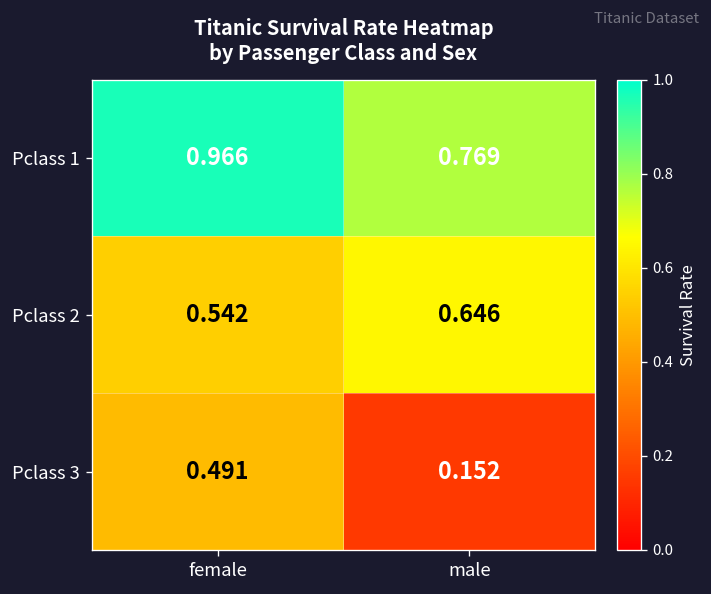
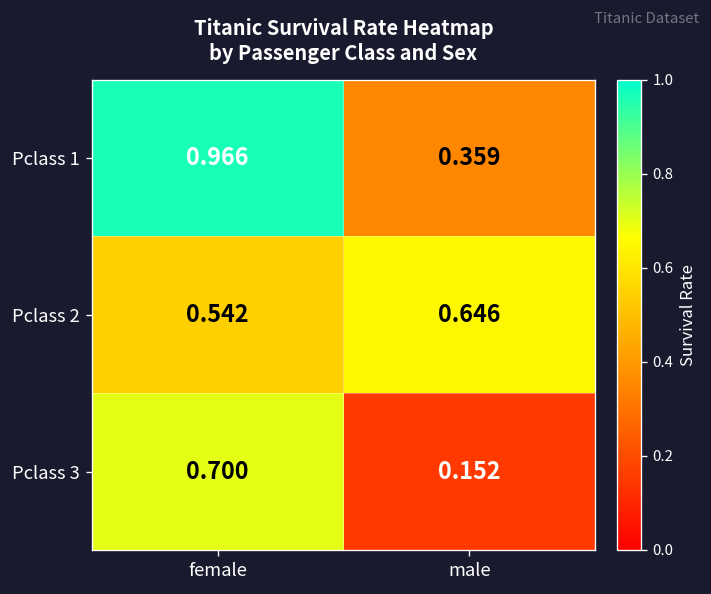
  {
    "Pclass 1": {
      "female": 0.966,
-     "male": 0.769
+     "male": 0.359
    },
    "Pclass 2": {
      "female": 0.542,
      "male": 0.646
    },
    "Pclass 3": {
-     "female": 0.491,
+     "female": 0.700,
      "male": 0.152
    }
  }
